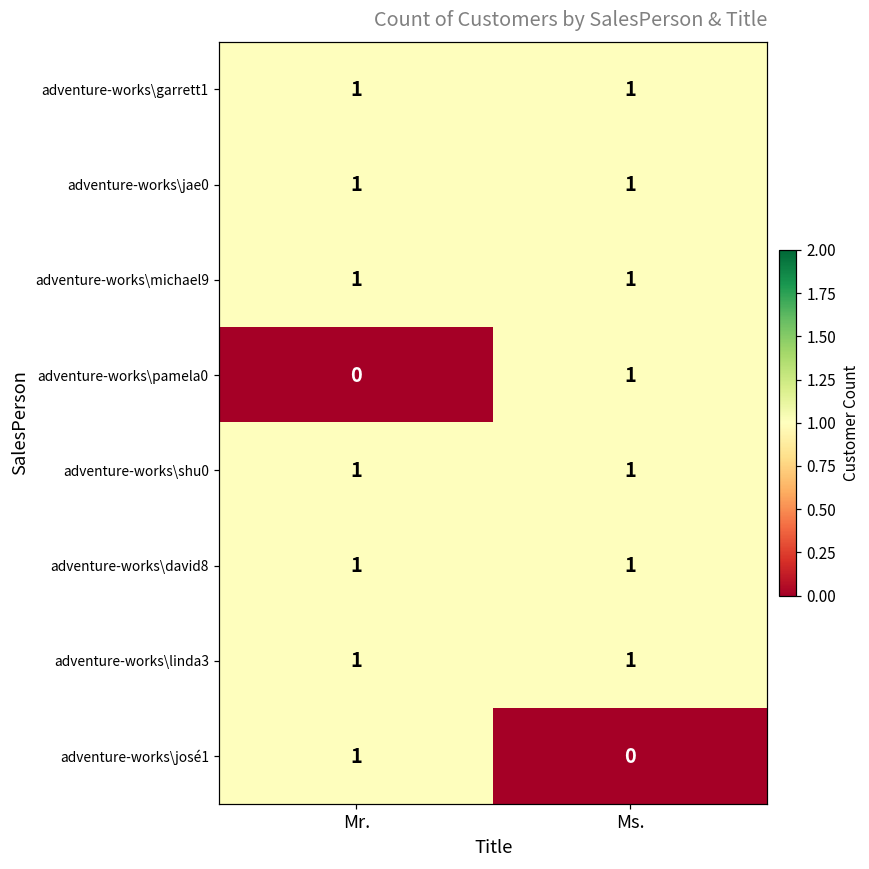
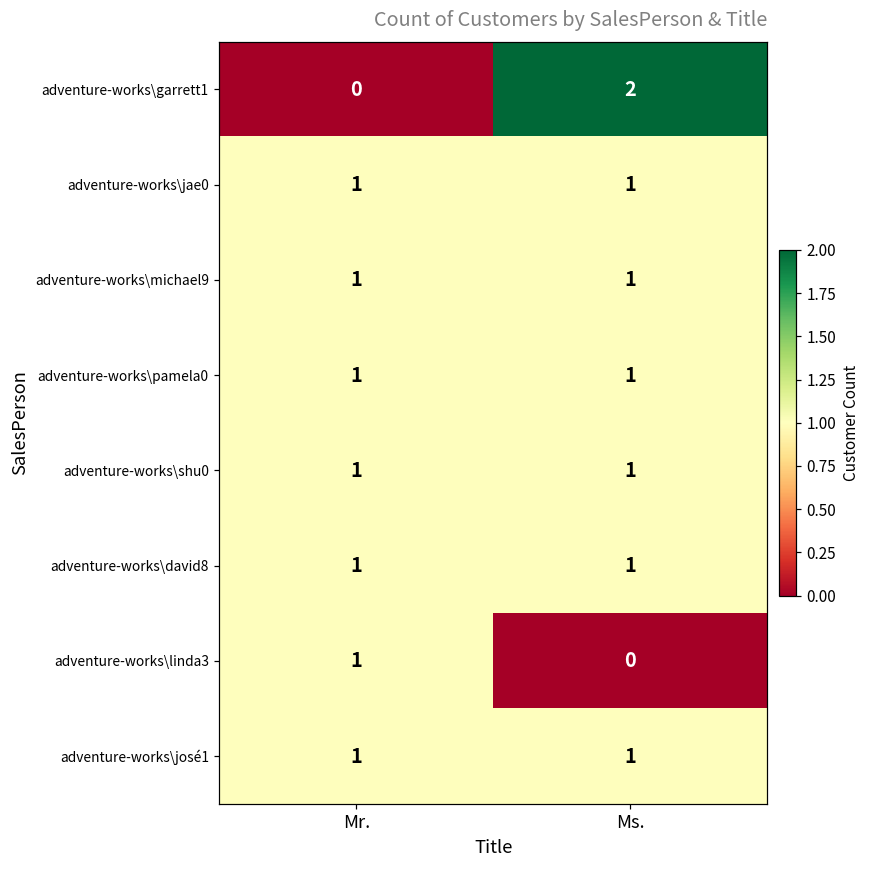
  {
    "adventure-works\\garrett1": {
-     "Mr.": 1,
-     "Ms.": 1
+     "Mr.": 0,
+     "Ms.": 2
    },
    "adventure-works\\jae0": {
      "Mr.": 1,
      "Ms.": 1
    },
    "adventure-works\\michael9": {
      "Mr.": 1,
      "Ms.": 1
    },
    "adventure-works\\pamela0": {
-     "Mr.": 0,
+     "Mr.": 1,
      "Ms.": 1
    },
    "adventure-works\\shu0": {
      "Mr.": 1,
      "Ms.": 1
    },
    "adventure-works\\david8": {
      "Mr.": 1,
      "Ms.": 1
    },
    "adventure-works\\linda3": {
      "Mr.": 1,
-     "Ms.": 1
+     "Ms.": 0
    },
    "adventure-works\\josé1": {
      "Mr.": 1,
-     "Ms.": 0
+     "Ms.": 1
    }
  }
